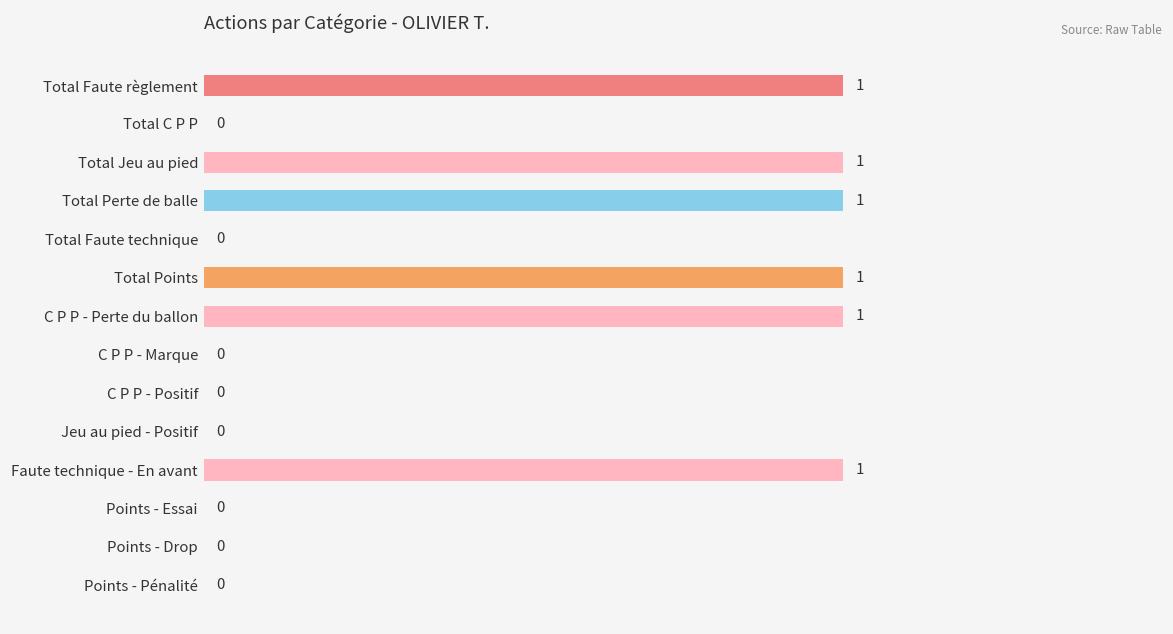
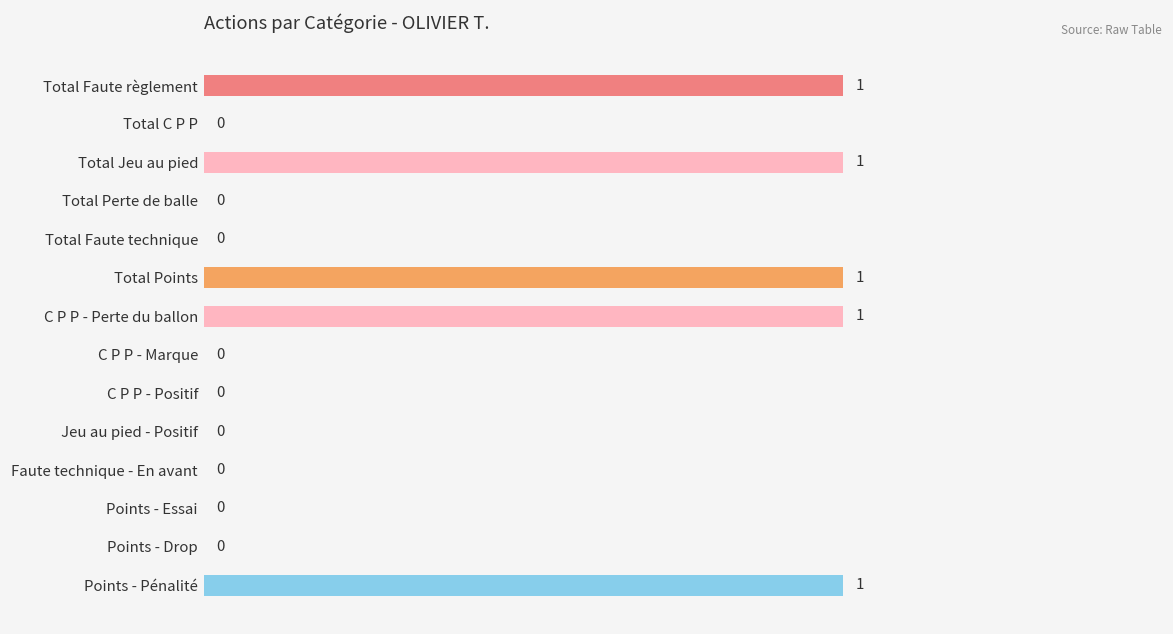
  {
    "Total Faute règlement": 1,
    "Total C P P": 0,
    "Total Jeu au pied": 1,
-   "Total Perte de balle": 1,
+   "Total Perte de balle": 0,
    "Total Faute technique": 0,
    "Total Points": 1,
    "C P P - Perte du ballon": 1,
    "C P P - Marque": 0,
    "C P P - Positif": 0,
    "Jeu au pied - Positif": 0,
-   "Faute technique - En avant": 1,
+   "Faute technique - En avant": 0,
    "Points - Essai": 0,
    "Points - Drop": 0,
-   "Points - Pénalité": 0
+   "Points - Pénalité": 1
  }
